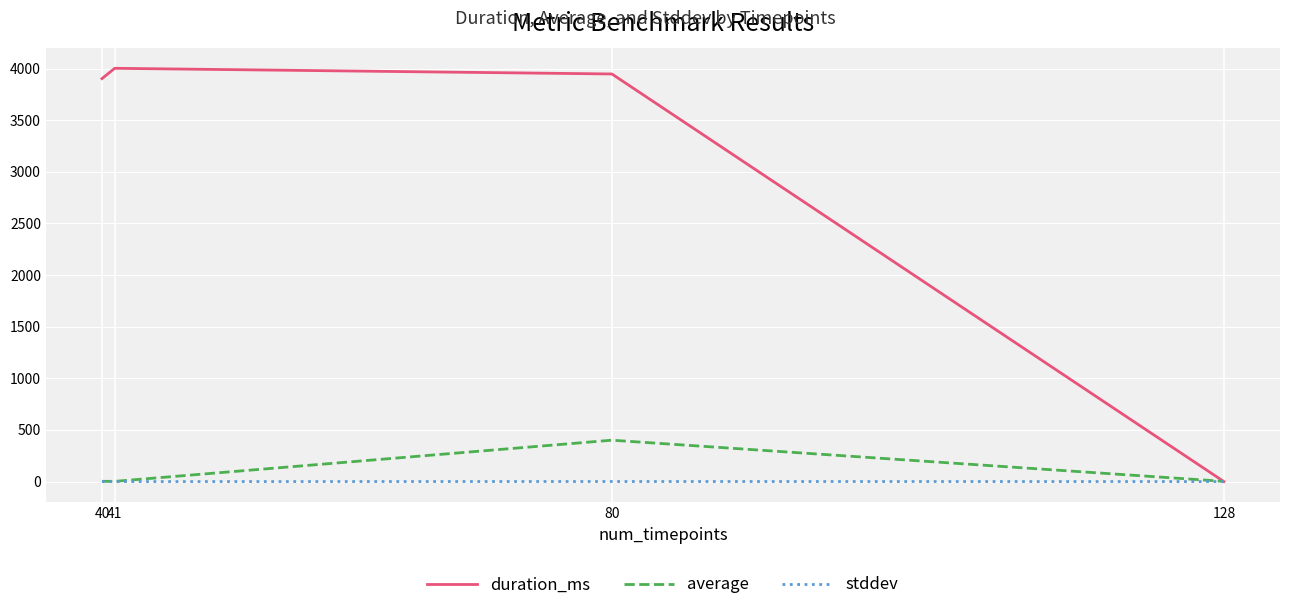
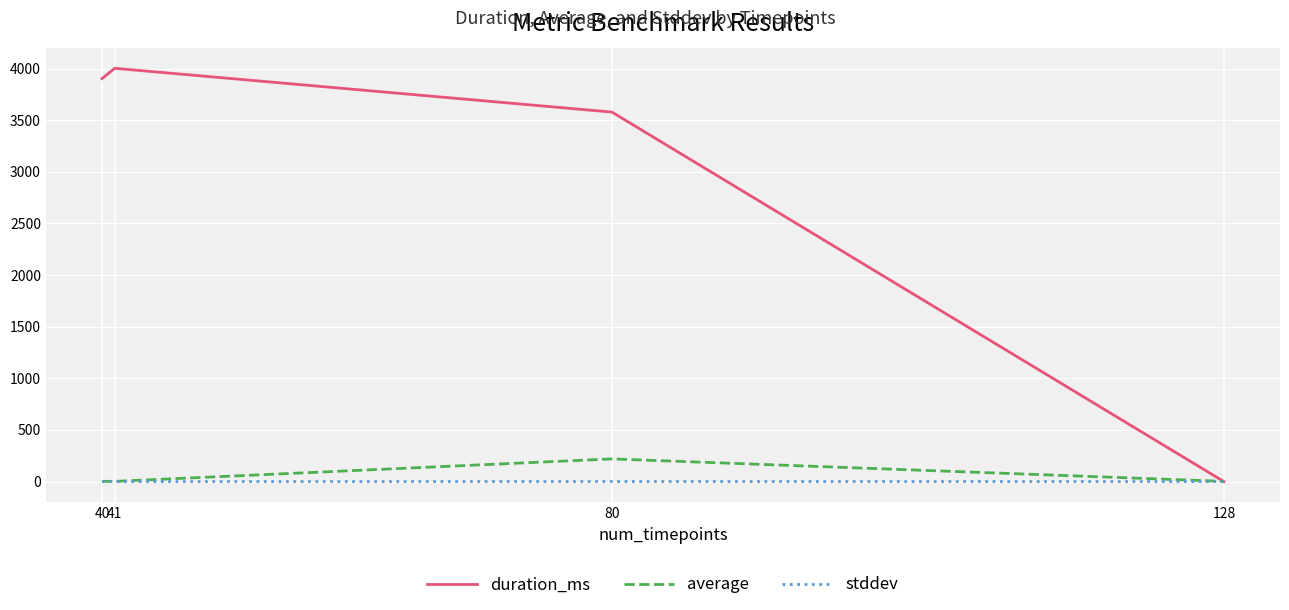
  {
    "duration_ms": {
-     "80": 3950
+     "80": 3580
    },
    "average": {
-     "80": 400
+     "80": 220
    },
    "stddev": {
      "80": 0
    }
  }
